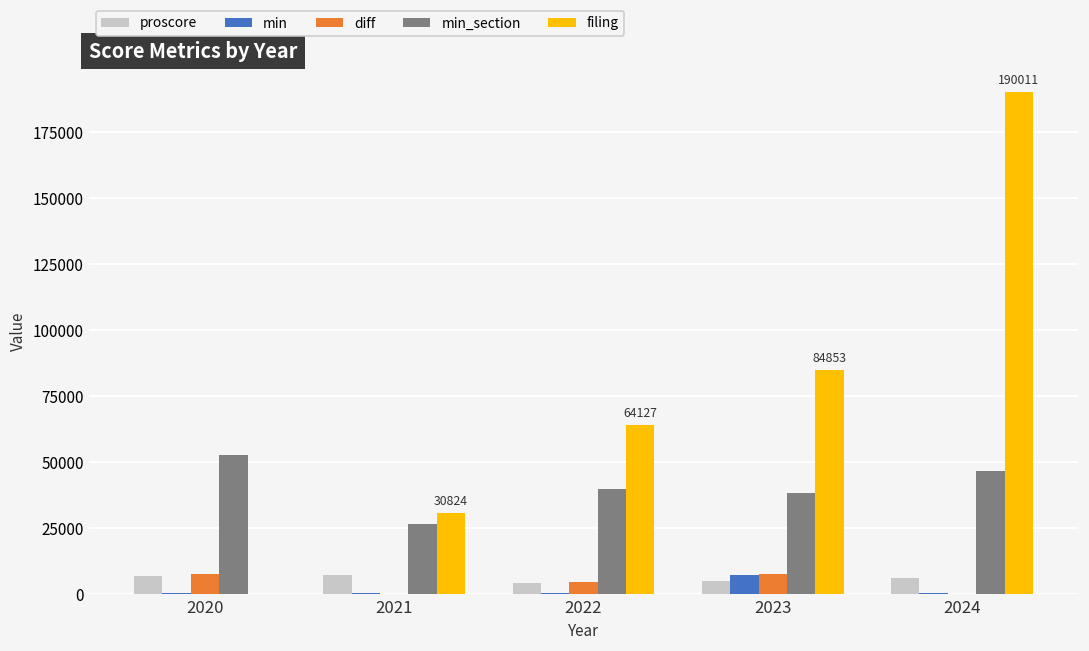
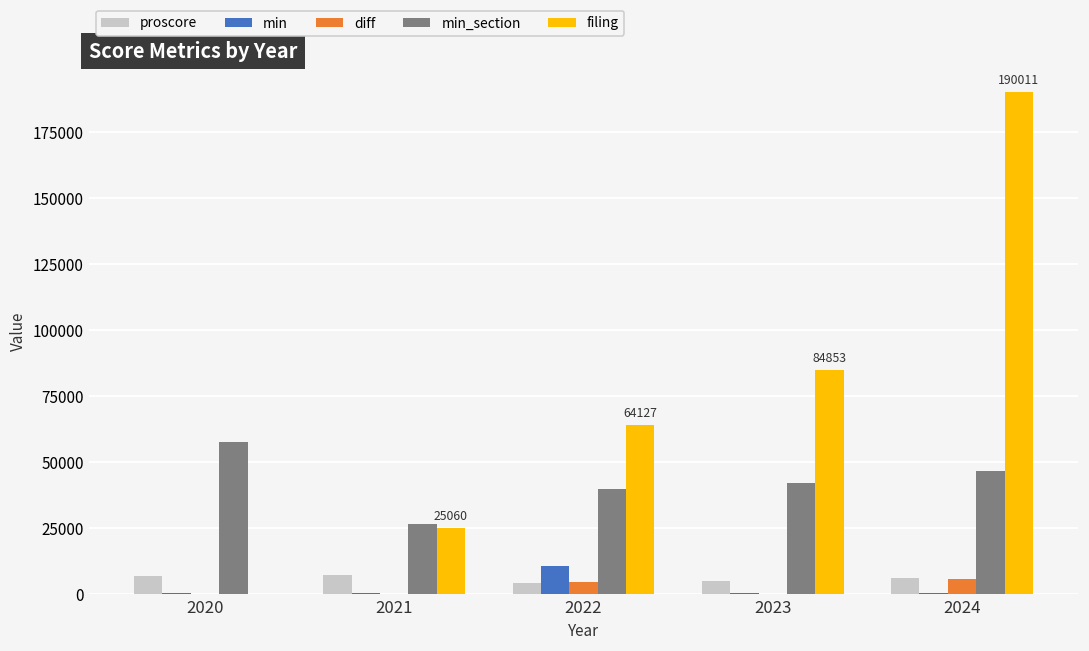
  {
    "proscore": {
      "2020": 7000,
      "2021": 7000,
      "2022": 4000,
      "2023": 5000,
      "2024": 6000
    },
    "min": {
-     "2022": 1000,
-     "2023": 7000
+     "2022": 11000,
+     "2023": 1000
    },
    "diff": {
-     "2020": 8000,
+     "2020": 0,
      "2022": 5000,
-     "2023": 8000,
-     "2024": 0
+     "2023": 0,
+     "2024": 6000
    },
    "min_section": {
-     "2020": 53000,
+     "2020": 58000,
      "2021": 27000,
      "2022": 40000,
-     "2023": 38000,
+     "2023": 42000,
      "2024": 47000
    },
    "filing": {
-     "2021": 30824,
+     "2021": 25060,
      "2022": 64127,
      "2023": 84853,
      "2024": 190011
    }
  }
